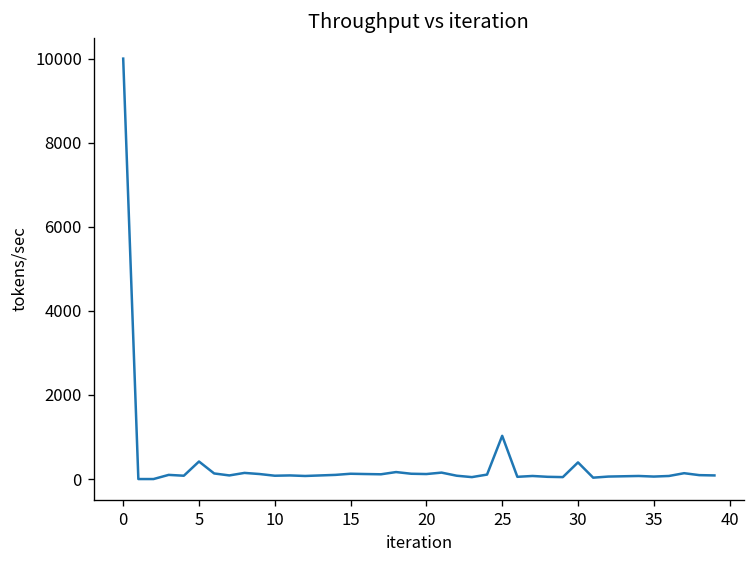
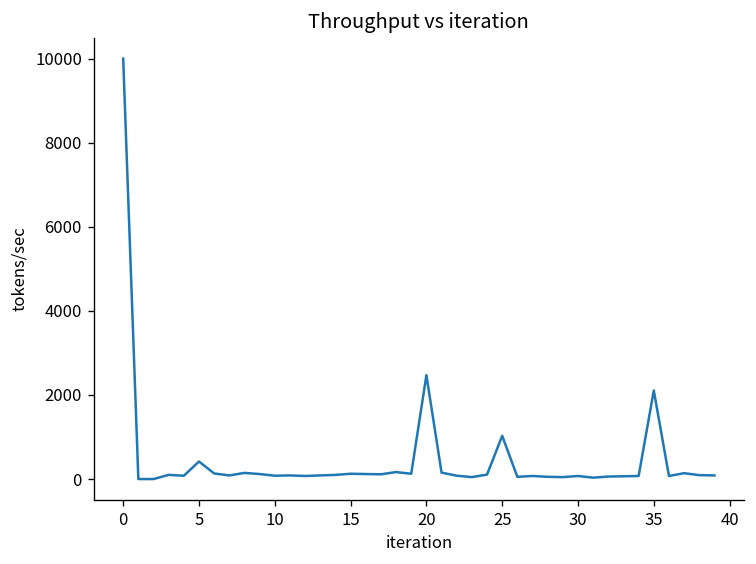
  {
    "0": 10000,
    "5": 400,
    "10": 100,
    "15": 100,
-   "20": 100,
+   "20": 2500,
    "25": 1000,
-   "30": 400,
-   "35": 100
+   "30": 100,
+   "35": 2100
  }
